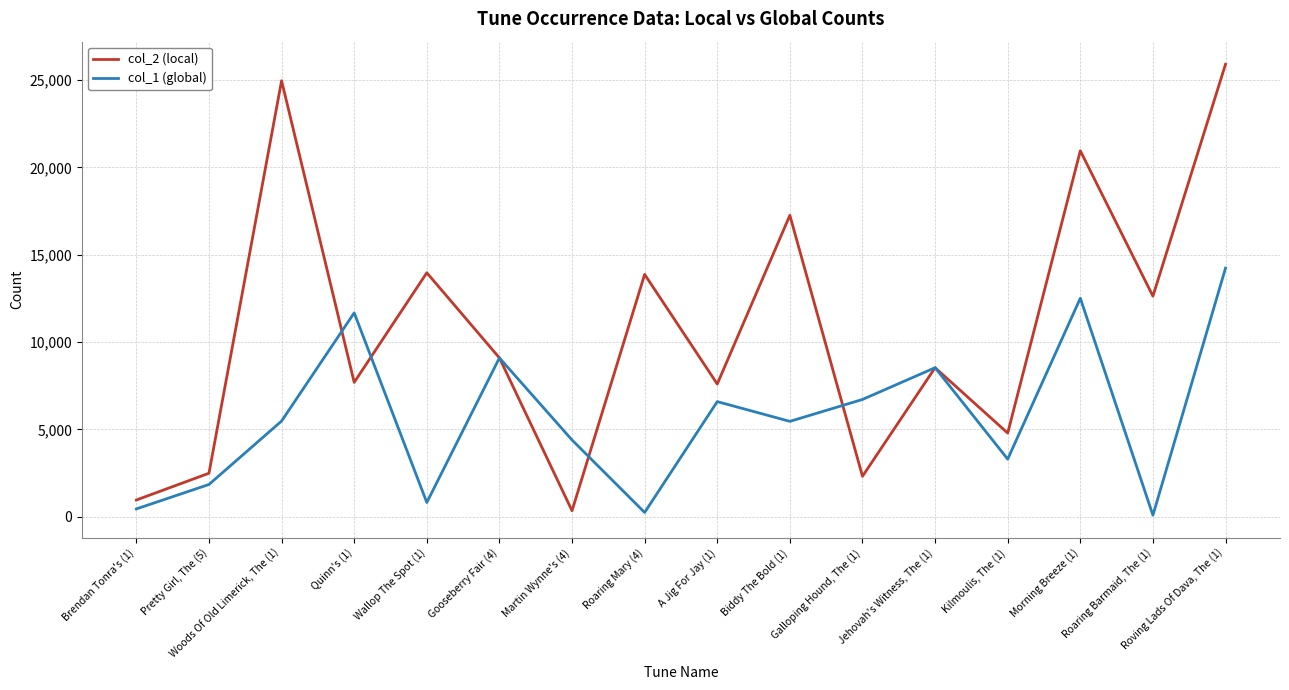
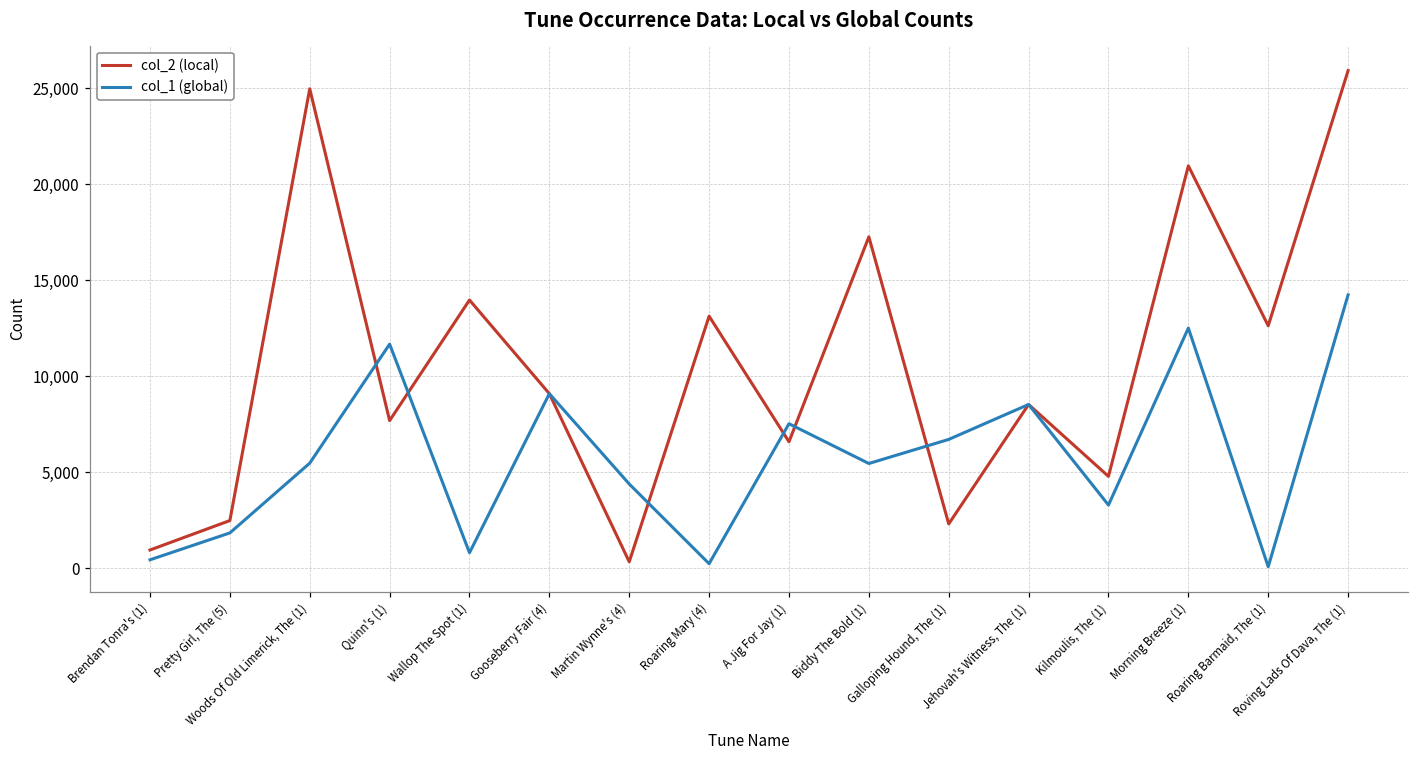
  {
    "col_2 (local)": {
      "Brendan Tonra's (1)": "1,000",
      "Pretty Girl, The (5)": "2,500",
      "Woods Of Old Limerick, The (1)": "25,000",
      "Quinn's (1)": "7,700",
      "Wallop The Spot (1)": "14,000",
      "Martin Wynne's (4)": "300",
-     "Roaring Mary (4)": "13,900",
-     "A Jig For Jay (1)": "7,600",
+     "Roaring Mary (4)": "13,100",
+     "A Jig For Jay (1)": "6,600",
      "Biddy The Bold (1)": "17,300",
      "Galloping Hound, The (1)": "2,300",
      "Kilmoulis, The (1)": "4,800",
      "Morning Breeze (1)": "21,000",
      "Roaring Barmaid, The (1)": "12,600",
      "Roving Lads Of Dava, The (1)": "25,900"
    },
    "col_1 (global)": {
      "Brendan Tonra's (1)": "500",
      "Pretty Girl, The (5)": "1,900",
      "Woods Of Old Limerick, The (1)": "5,500",
      "Quinn's (1)": "11,700",
      "Wallop The Spot (1)": "800",
      "Martin Wynne's (4)": "4,400",
      "Roaring Mary (4)": "200",
-     "A Jig For Jay (1)": "6,600",
+     "A Jig For Jay (1)": "7,500",
      "Biddy The Bold (1)": "5,500",
      "Galloping Hound, The (1)": "6,700",
      "Kilmoulis, The (1)": "3,300",
      "Morning Breeze (1)": "12,500",
      "Roaring Barmaid, The (1)": "100",
      "Roving Lads Of Dava, The (1)": "14,200"
    }
  }
